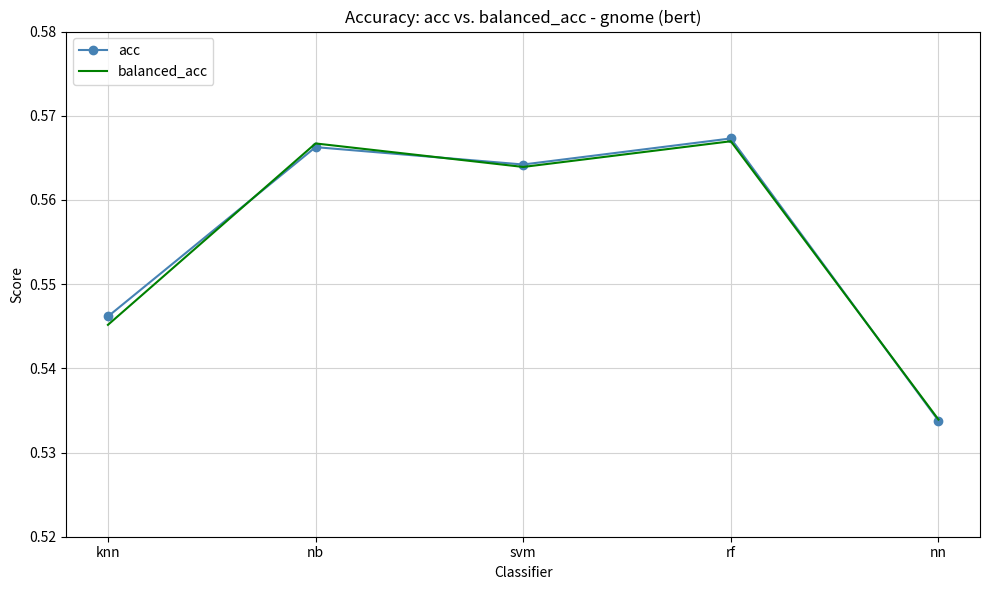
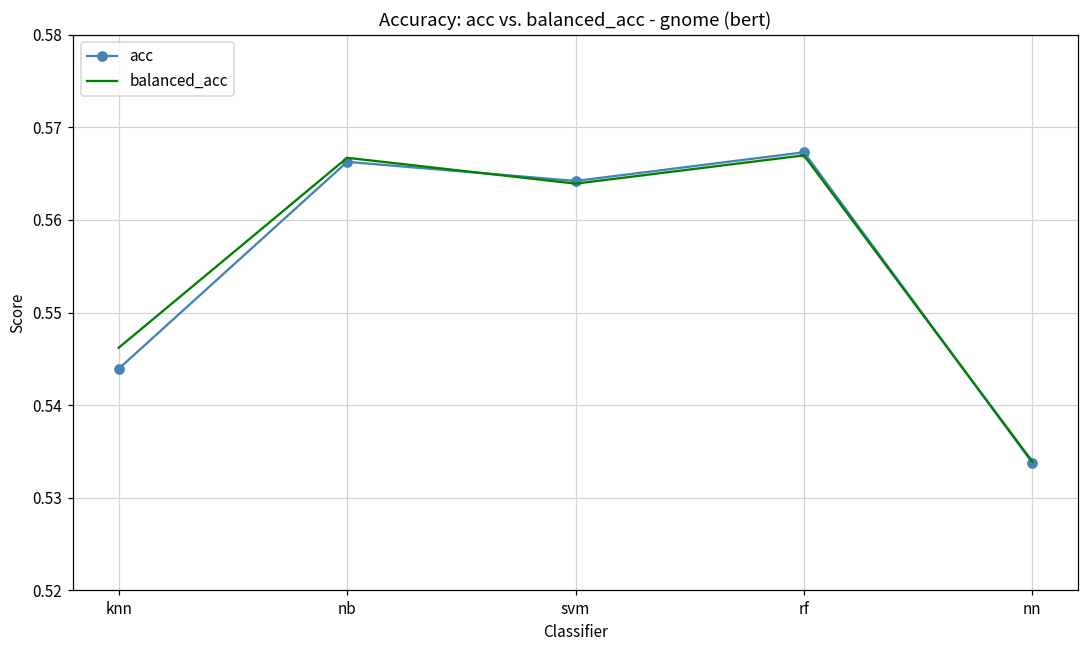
  {
    "acc": {
-     "knn": 0.546,
+     "knn": 0.544,
      "nb": 0.566,
      "rf": 0.567
    },
    "balanced_acc": {
-     "knn": 0.545,
+     "knn": 0.546,
      "nb": 0.567,
      "rf": 0.567
    }
  }
